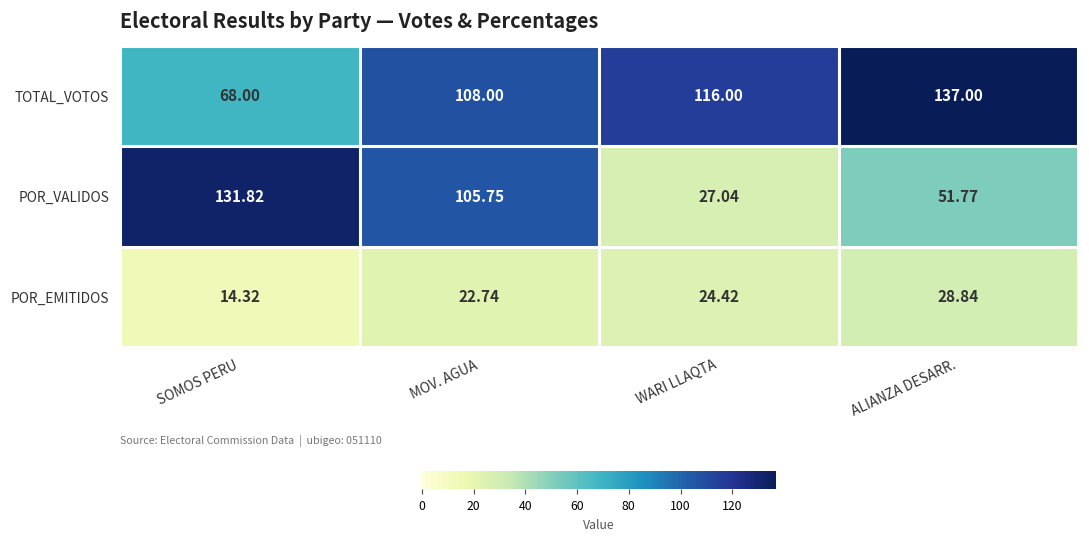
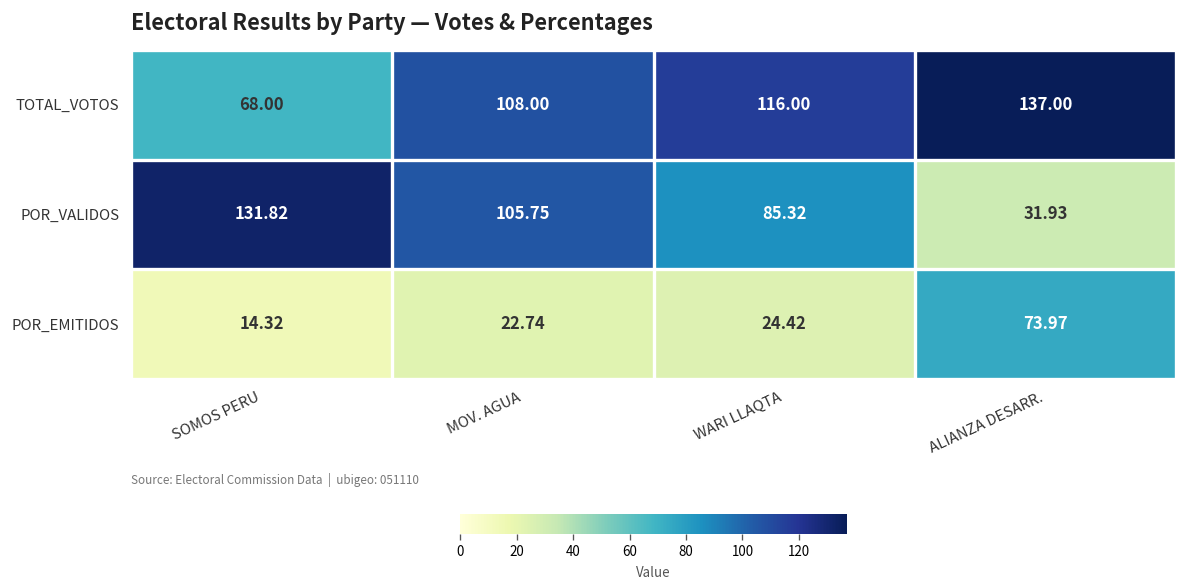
  {
    "TOTAL_VOTOS": {
      "SOMOS PERU": 68.00,
      "MOV. AGUA": 108.00,
      "WARI LLAQTA": 116.00,
      "ALIANZA DESARR.": 137.00
    },
    "POR_VALIDOS": {
      "SOMOS PERU": 131.82,
      "MOV. AGUA": 105.75,
-     "WARI LLAQTA": 27.04,
-     "ALIANZA DESARR.": 51.77
+     "WARI LLAQTA": 85.32,
+     "ALIANZA DESARR.": 31.93
    },
    "POR_EMITIDOS": {
      "SOMOS PERU": 14.32,
      "MOV. AGUA": 22.74,
      "WARI LLAQTA": 24.42,
-     "ALIANZA DESARR.": 28.84
+     "ALIANZA DESARR.": 73.97
    }
  }
